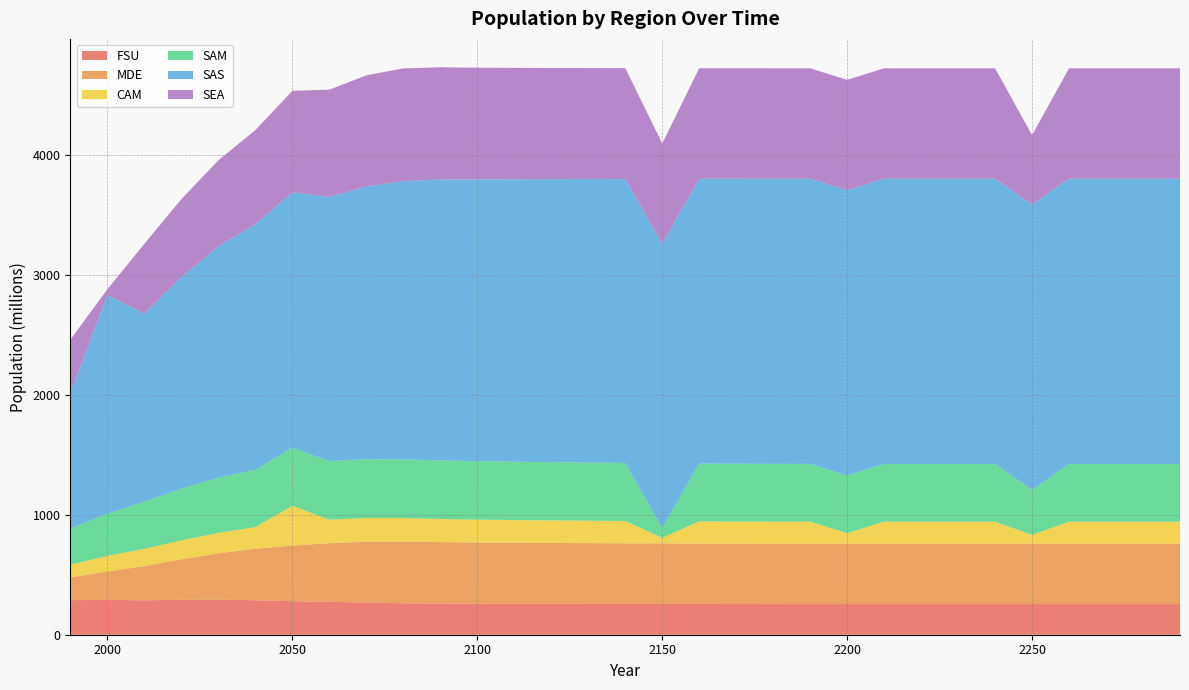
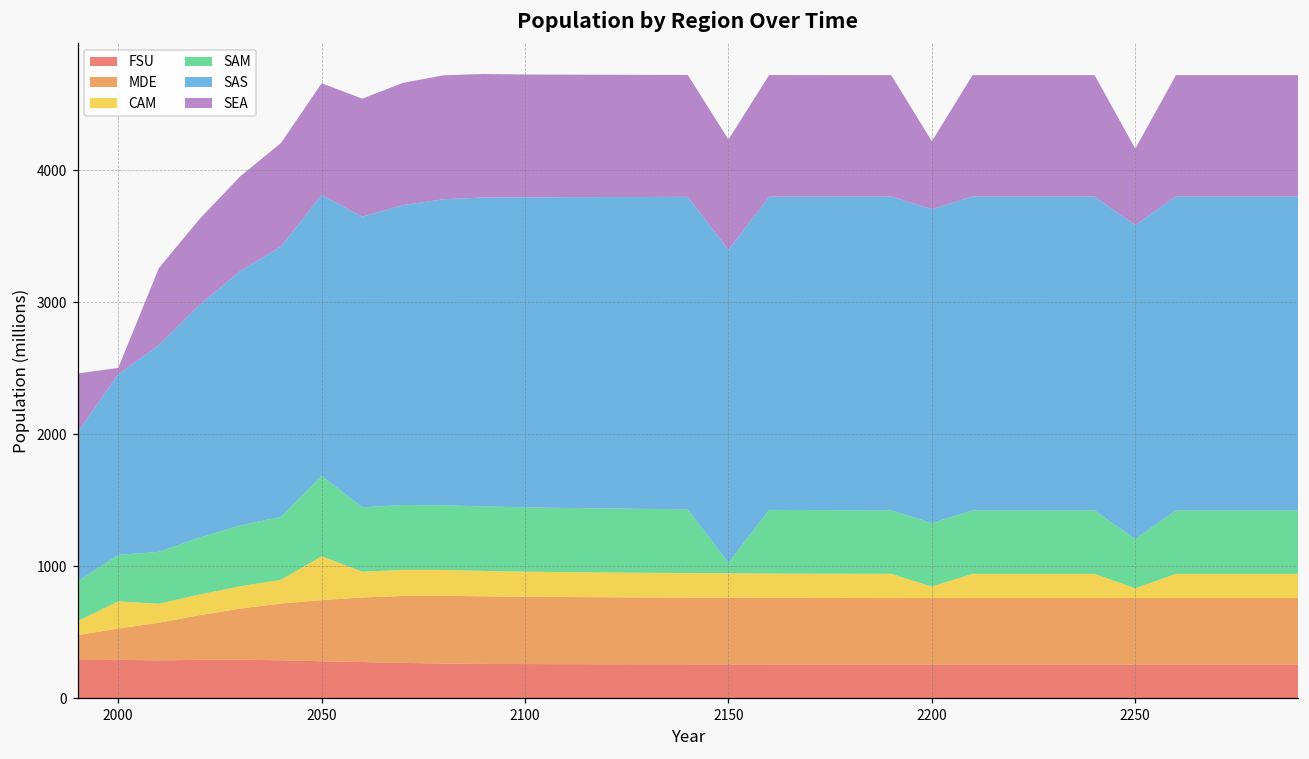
  {
    "CAM": {
-     "2000": 130,
+     "2000": 210,
      "2050": 330,
      "2100": 190,
-     "2150": 50,
+     "2150": 190,
      "2200": 90,
      "2250": 70
    },
    "SAM": {
      "2000": 350,
-     "2050": 480,
+     "2050": 610,
      "2100": 490,
      "2150": 80,
      "2200": 480,
      "2250": 370
    },
    "SAS": {
-     "2000": 1820,
+     "2000": 1370,
      "2050": 2130,
      "2100": 2350,
      "2150": 2370,
      "2200": 2380,
      "2250": 2380
    },
    "SEA": {
      "2000": 50,
      "2050": 850,
      "2100": 930,
      "2150": 840,
-     "2200": 920,
+     "2200": 510,
      "2250": 580
    }
  }
